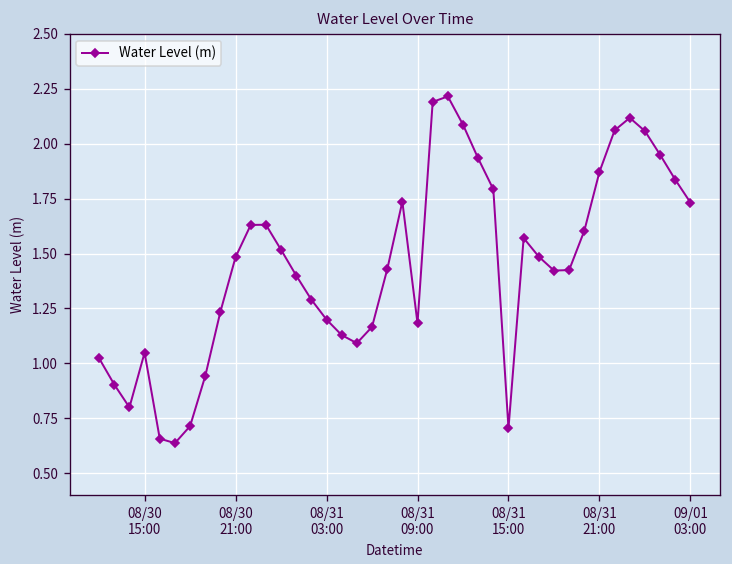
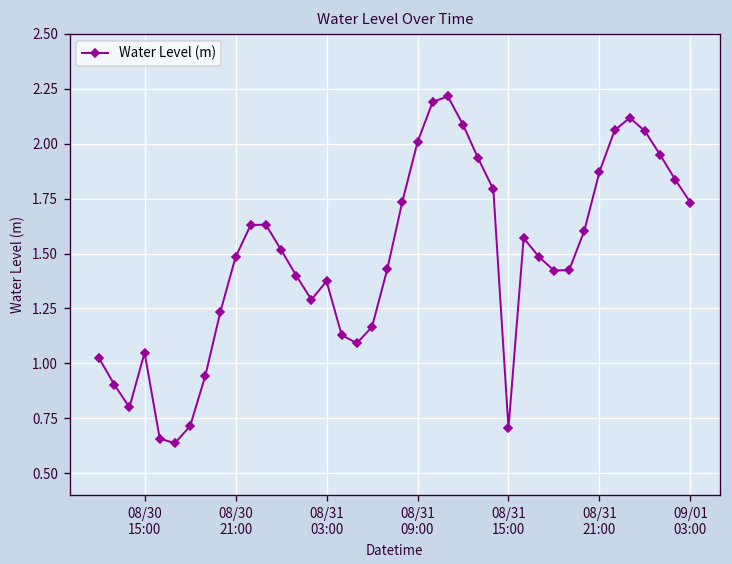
  {
    "08/30 15:00": 1.05,
    "08/30 21:00": 1.48,
-   "08/31 03:00": 1.20,
-   "08/31 09:00": 1.18,
+   "08/31 03:00": 1.37,
+   "08/31 09:00": 2.01,
    "08/31 15:00": 0.70,
    "08/31 21:00": 1.87,
    "09/01 03:00": 1.73
  }
